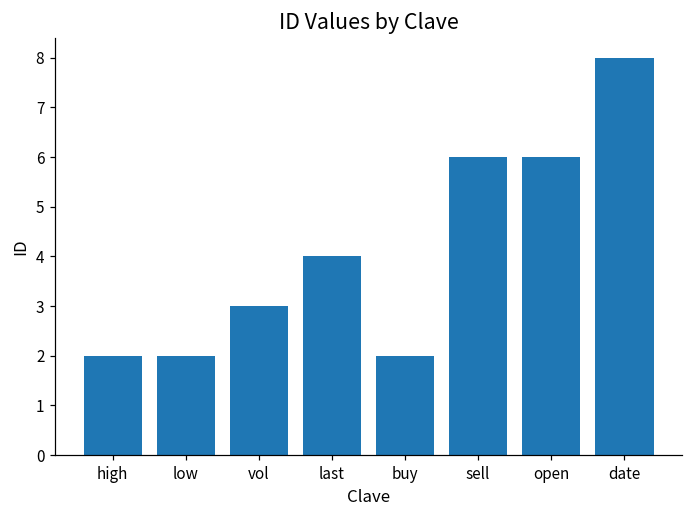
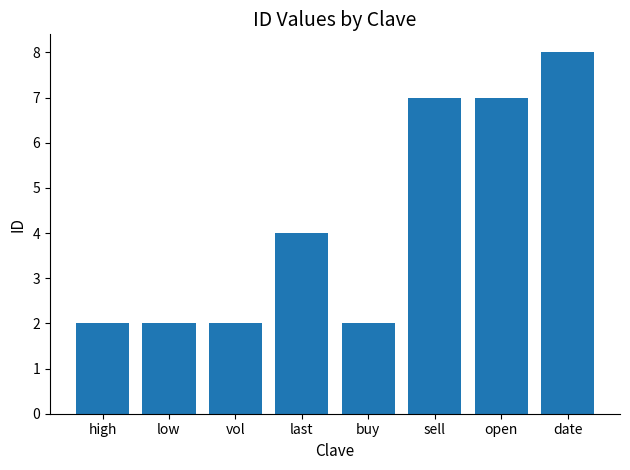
  {
    "high": 2,
    "low": 2,
-   "vol": 3,
+   "vol": 2,
    "last": 4,
    "buy": 2,
-   "sell": 6,
-   "open": 6,
+   "sell": 7,
+   "open": 7,
    "date": 8
  }
